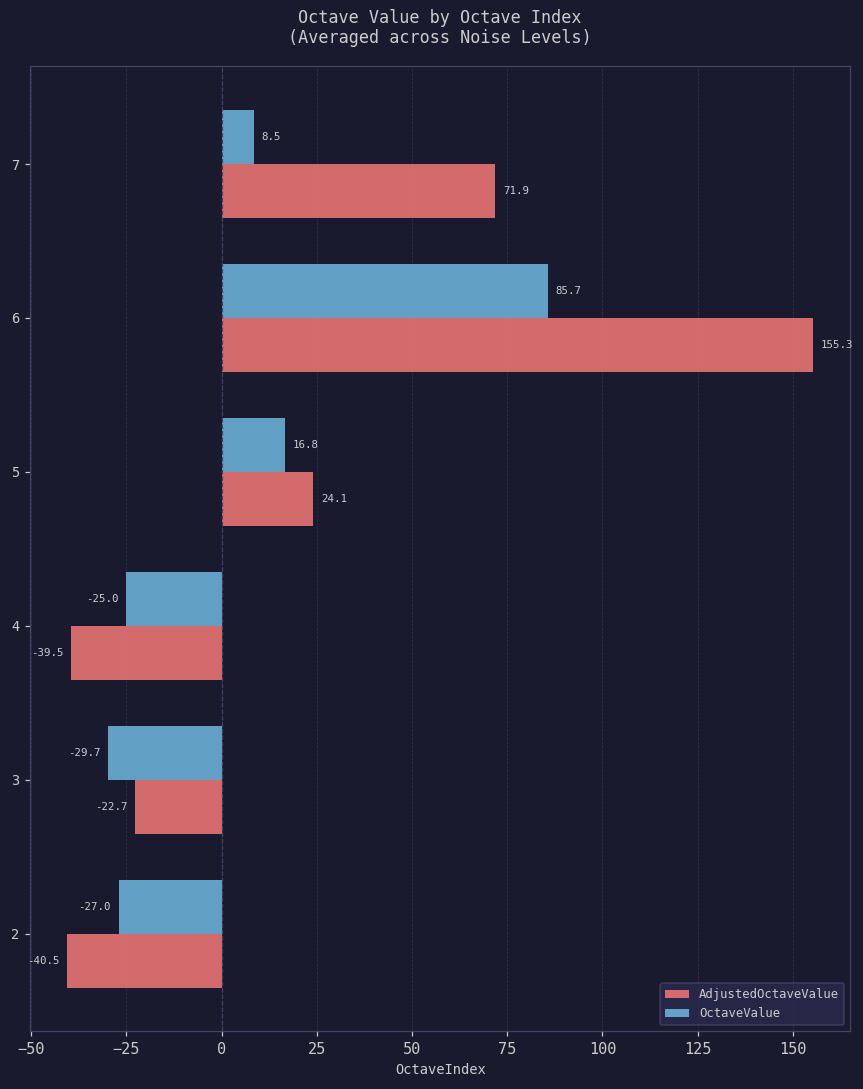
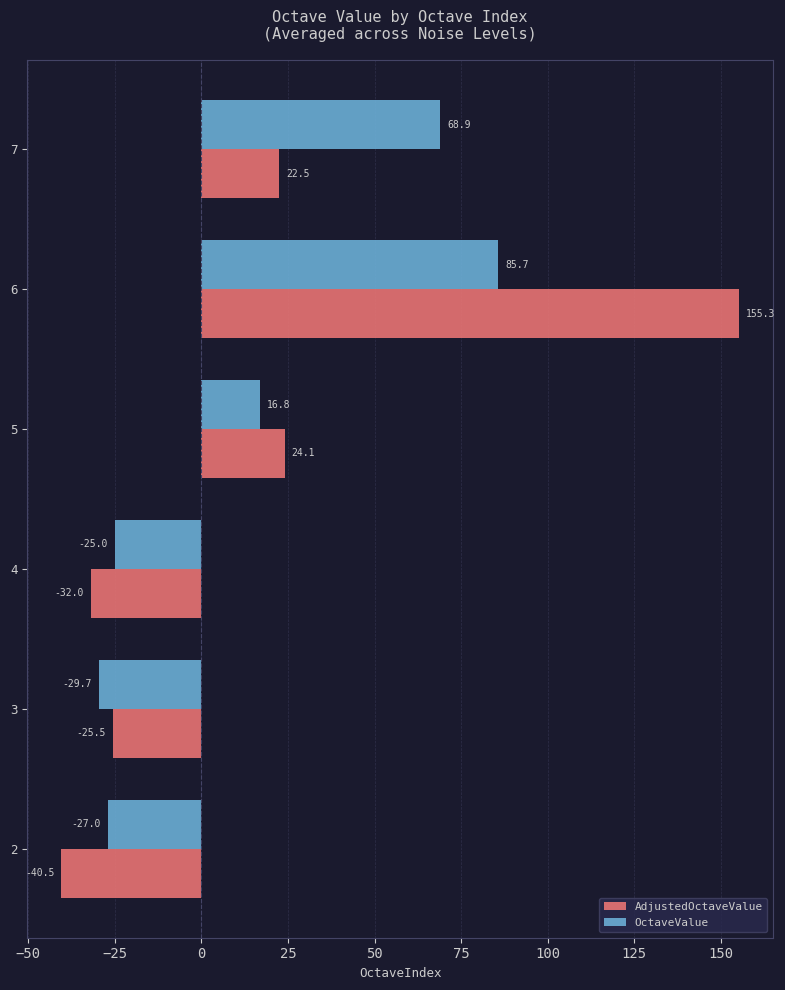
  {
    "AdjustedOctaveValue": {
-     "7": 71.9,
+     "7": 22.5,
      "6": 155.3,
      "5": 24.1,
-     "4": -39.5,
-     "3": -22.7,
+     "4": -32.0,
+     "3": -25.5,
      "2": -40.5
    },
    "OctaveValue": {
-     "7": 8.5,
+     "7": 68.9,
      "6": 85.7,
      "5": 16.8,
      "4": -25.0,
      "3": -29.7,
      "2": -27.0
    }
  }
